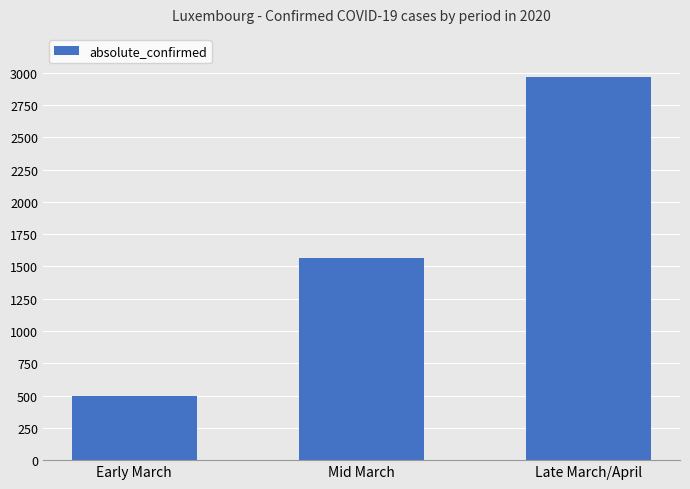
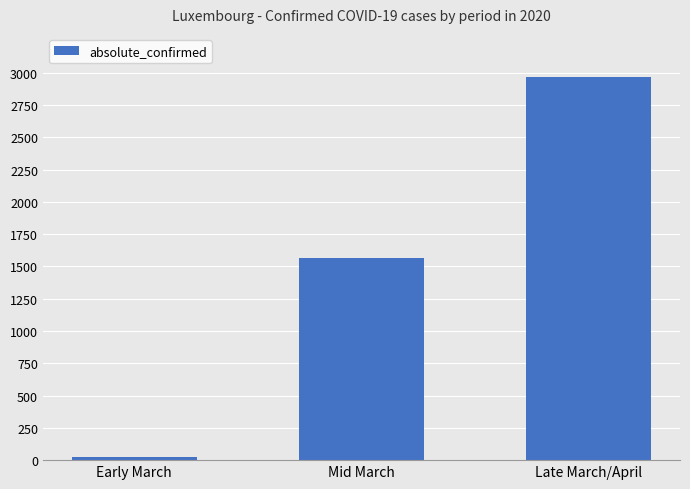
  {
-   "Early March": 500,
+   "Early March": 30,
    "Mid March": 1560,
    "Late March/April": 2970
  }
